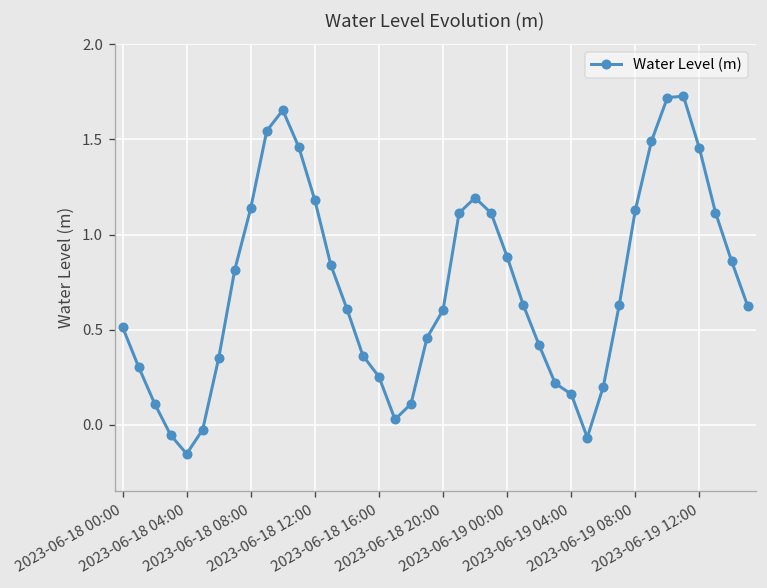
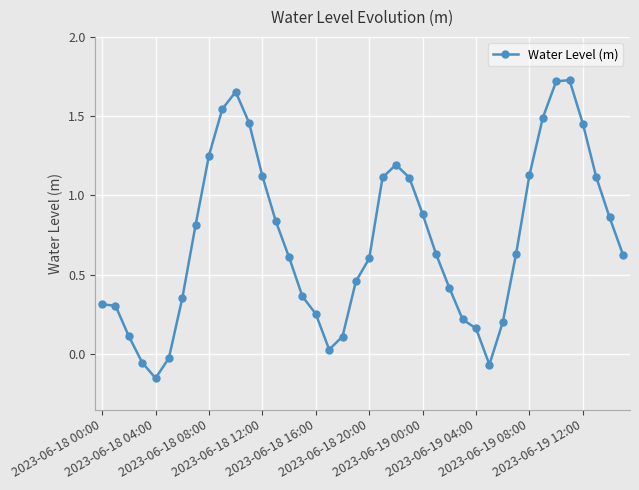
  {
-   "2023-06-18 00:00": 0.51,
+   "2023-06-18 00:00": 0.31,
    "2023-06-18 04:00": -0.15,
-   "2023-06-18 08:00": 1.14,
-   "2023-06-18 12:00": 1.18,
+   "2023-06-18 08:00": 1.25,
+   "2023-06-18 12:00": 1.12,
    "2023-06-18 16:00": 0.25,
    "2023-06-18 20:00": 0.60,
    "2023-06-19 00:00": 0.88,
    "2023-06-19 04:00": 0.16,
    "2023-06-19 08:00": 1.13,
    "2023-06-19 12:00": 1.45
  }
